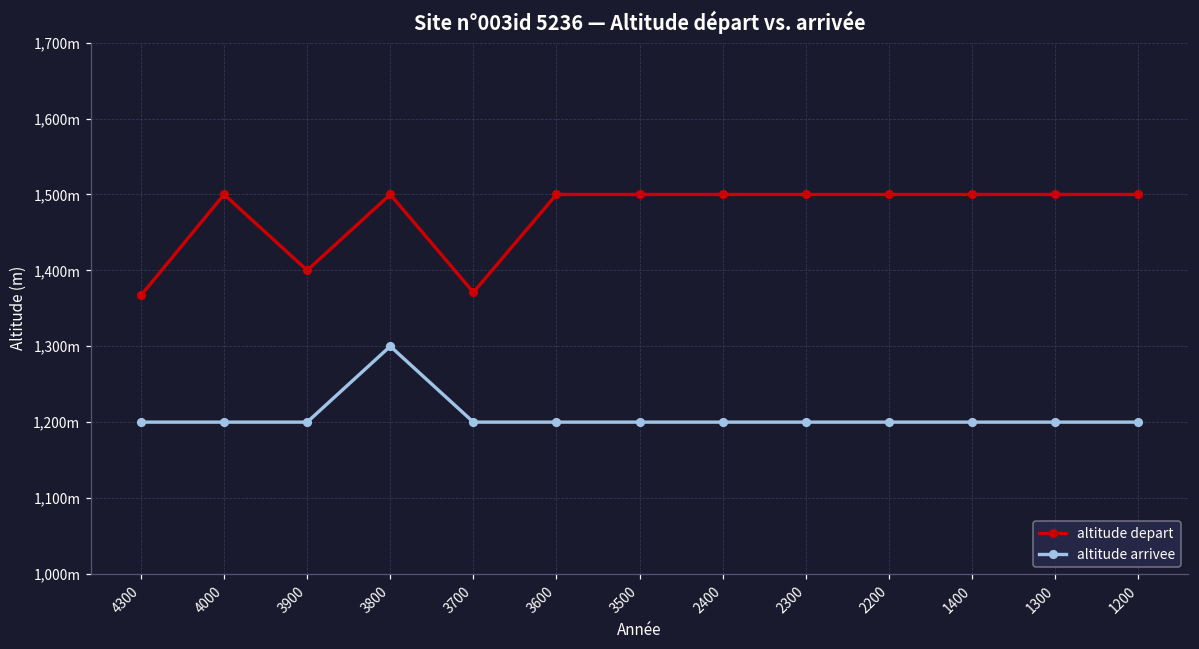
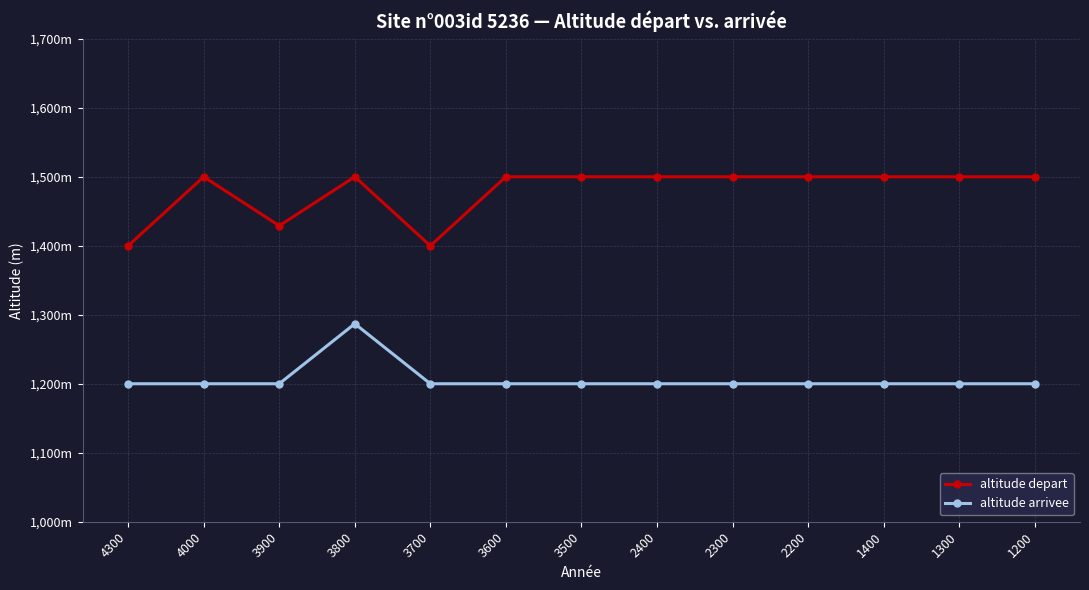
  {
    "altitude depart": {
-     "4300": "1,370m",
+     "4300": "1,400m",
      "4000": "1,500m",
-     "3900": "1,400m",
+     "3900": "1,430m",
      "3800": "1,500m",
-     "3700": "1,370m",
+     "3700": "1,400m",
      "3600": "1,500m",
      "3500": "1,500m",
      "2400": "1,500m",
      "2300": "1,500m",
      "2200": "1,500m",
      "1400": "1,500m",
      "1300": "1,500m",
      "1200": "1,500m"
    },
    "altitude arrivee": {
      "4300": "1,200m",
      "4000": "1,200m",
      "3900": "1,200m",
-     "3800": "1,300m",
+     "3800": "1,290m",
      "3700": "1,200m",
      "3600": "1,200m",
      "3500": "1,200m",
      "2400": "1,200m",
      "2300": "1,200m",
      "2200": "1,200m",
      "1400": "1,200m",
      "1300": "1,200m",
      "1200": "1,200m"
    }
  }
